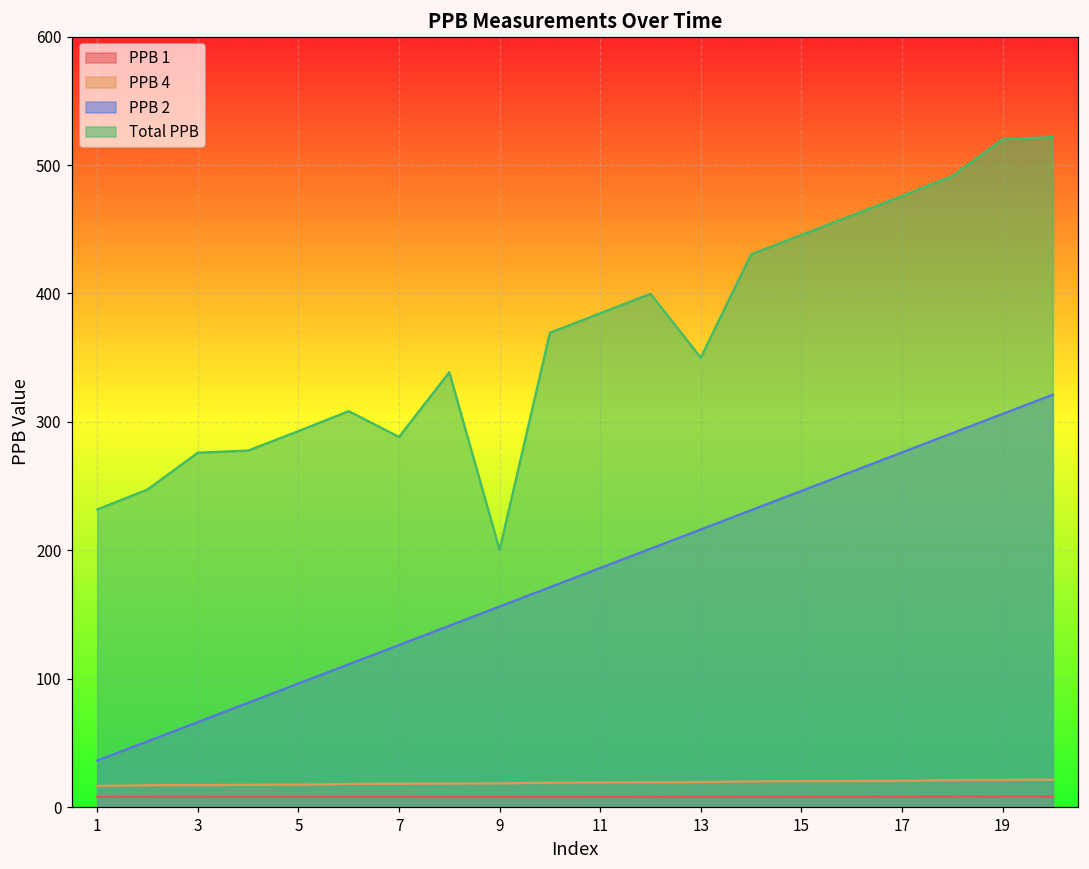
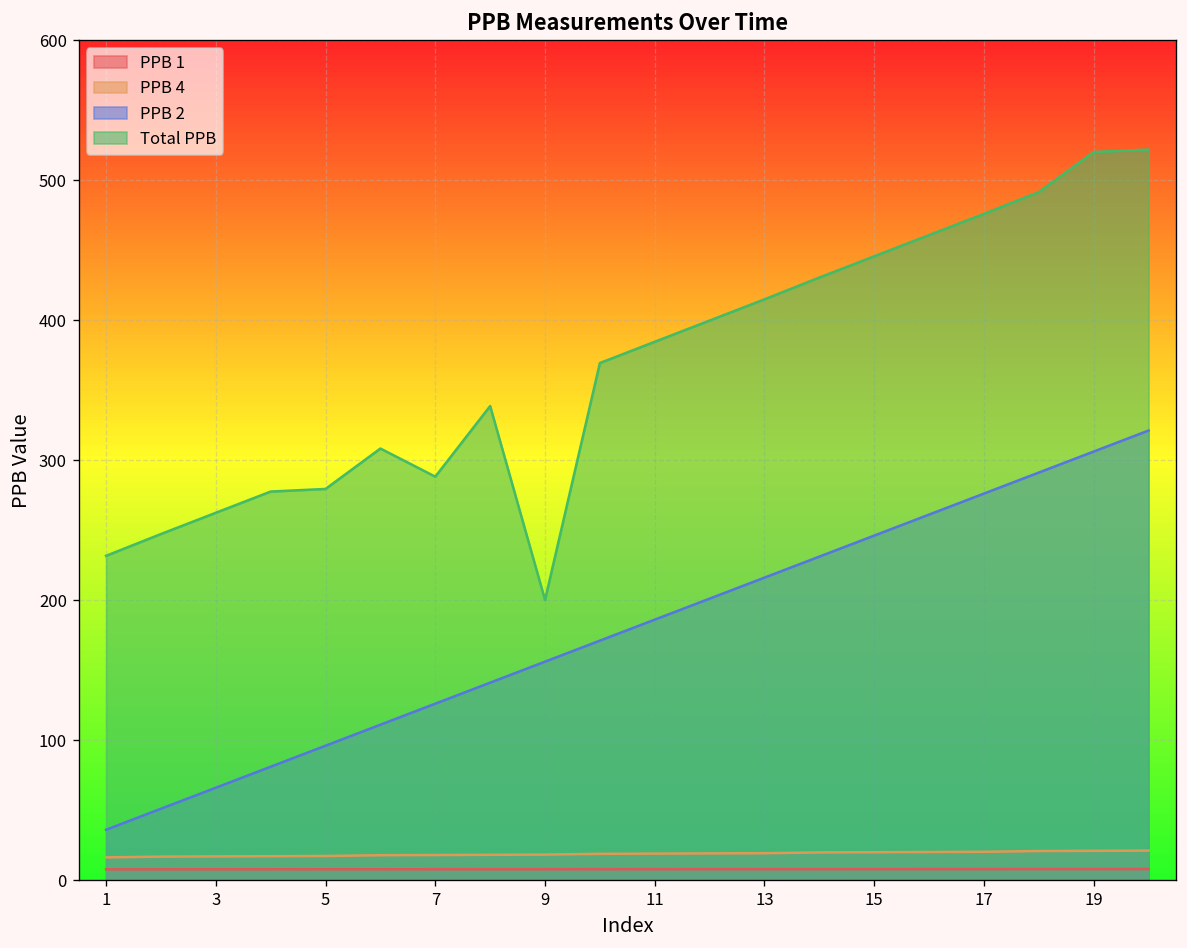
  {
    "PPB 2": {
      "1": 36,
      "3": 66,
      "5": 96,
      "7": 126,
      "9": 156,
      "11": 186,
      "13": 216,
      "15": 246,
      "17": 276,
      "19": 306
    },
    "Total PPB": {
      "1": 232,
-     "3": 276,
-     "5": 293,
+     "3": 262,
+     "5": 280,
      "7": 288,
      "9": 200,
      "11": 385,
-     "13": 350,
+     "13": 415,
      "15": 446,
      "17": 476,
      "19": 520
    }
  }
